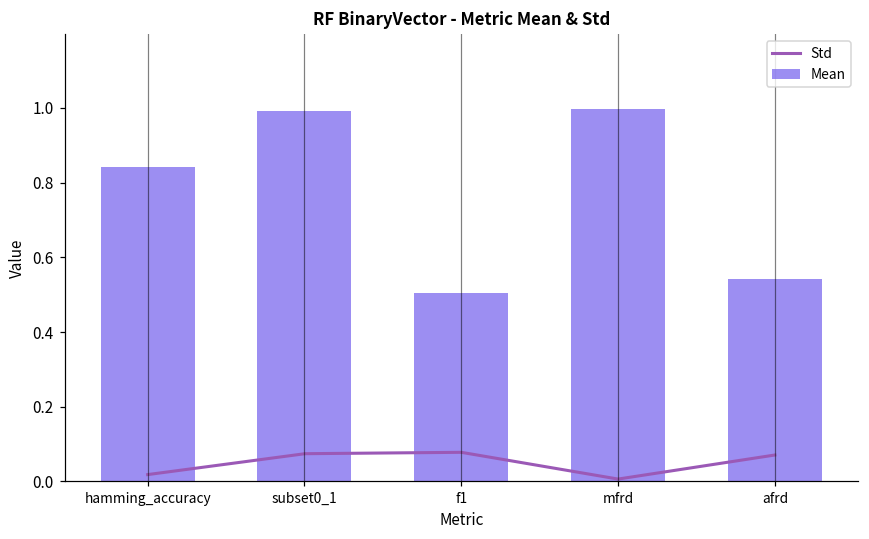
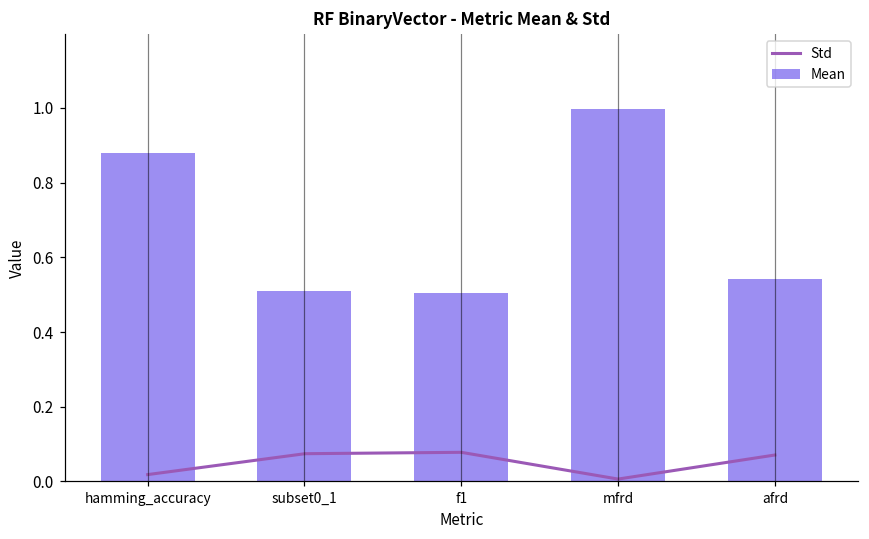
  {
    "Mean": {
-     "hamming_accuracy": 0.84,
-     "subset0_1": 0.99,
+     "hamming_accuracy": 0.88,
+     "subset0_1": 0.51,
      "f1": 0.50,
      "mfrd": 1.00,
      "afrd": 0.54
    },
    "Std": {
      "hamming_accuracy": 0.02,
      "afrd": 0.07
    }
  }
